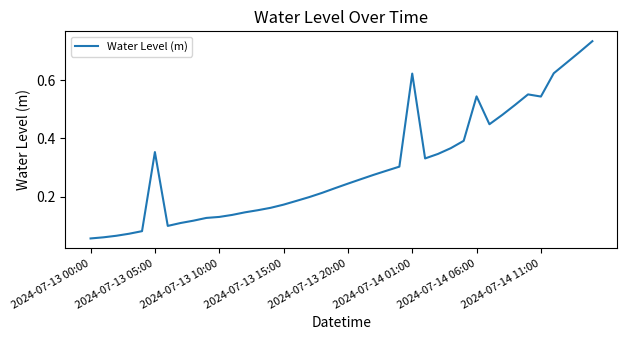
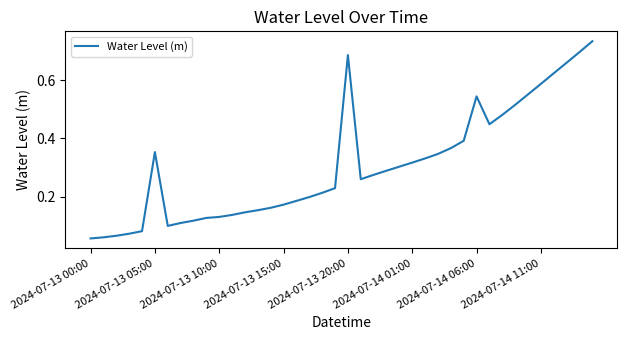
  {
    "2024-07-13 00:00": 0.06,
    "2024-07-13 05:00": 0.35,
    "2024-07-13 10:00": 0.13,
    "2024-07-13 15:00": 0.17,
-   "2024-07-13 20:00": 0.24,
-   "2024-07-14 01:00": 0.62,
+   "2024-07-13 20:00": 0.69,
+   "2024-07-14 01:00": 0.32,
    "2024-07-14 06:00": 0.54,
-   "2024-07-14 11:00": 0.54
+   "2024-07-14 11:00": 0.59
  }
